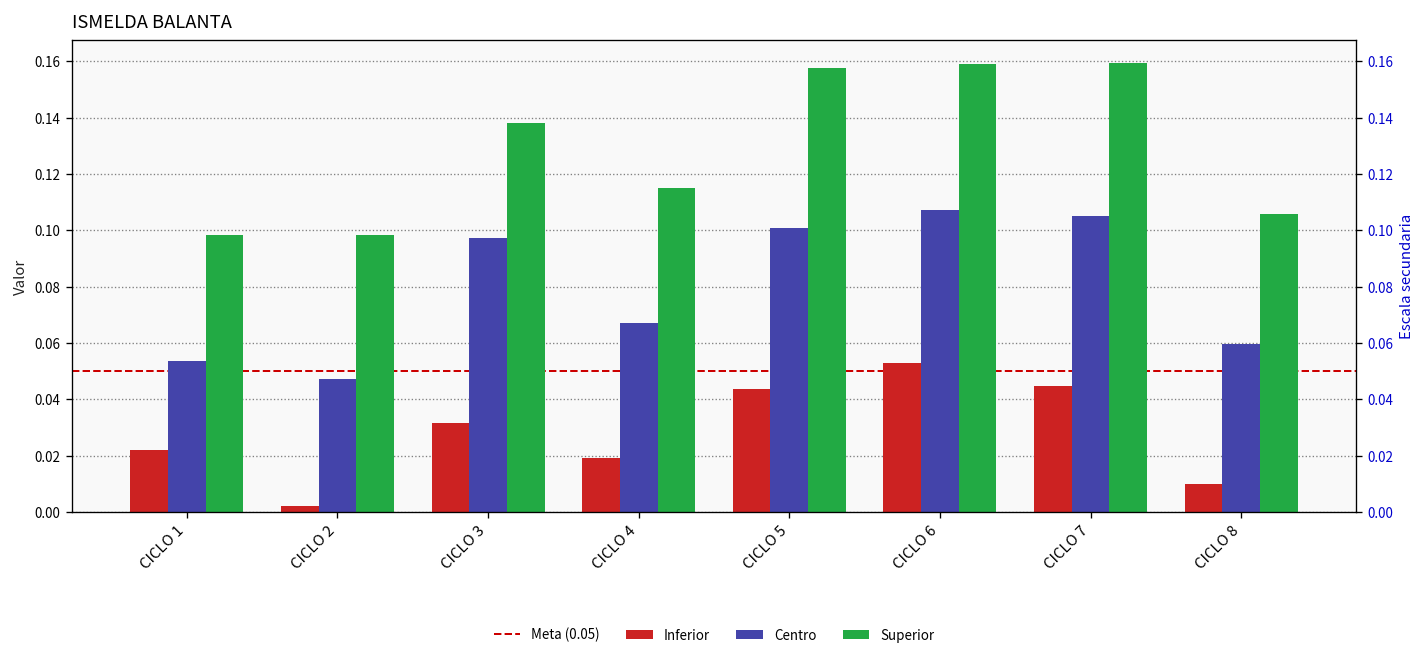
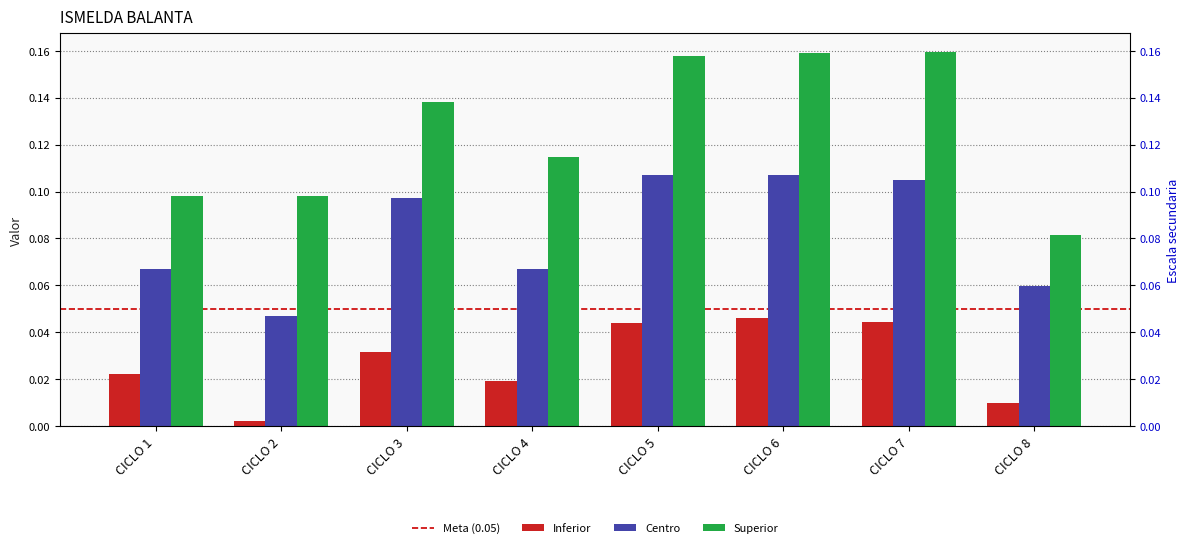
  {
    "Inferior": {
      "CICLO 1": 0.022,
      "CICLO 2": 0.002,
      "CICLO 3": 0.031,
      "CICLO 4": 0.019,
      "CICLO 5": 0.044,
-     "CICLO 6": 0.053,
+     "CICLO 6": 0.046,
      "CICLO 7": 0.045,
      "CICLO 8": 0.010
    },
    "Centro": {
-     "CICLO 1": 0.054,
+     "CICLO 1": 0.067,
      "CICLO 2": 0.047,
      "CICLO 3": 0.097,
      "CICLO 4": 0.067,
-     "CICLO 5": 0.101,
+     "CICLO 5": 0.107,
      "CICLO 6": 0.107,
      "CICLO 7": 0.105,
      "CICLO 8": 0.060
    },
    "Superior": {
      "CICLO 1": 0.098,
      "CICLO 2": 0.098,
      "CICLO 3": 0.138,
      "CICLO 4": 0.115,
      "CICLO 5": 0.158,
      "CICLO 6": 0.159,
      "CICLO 7": 0.159,
-     "CICLO 8": 0.106
+     "CICLO 8": 0.081
    }
  }
